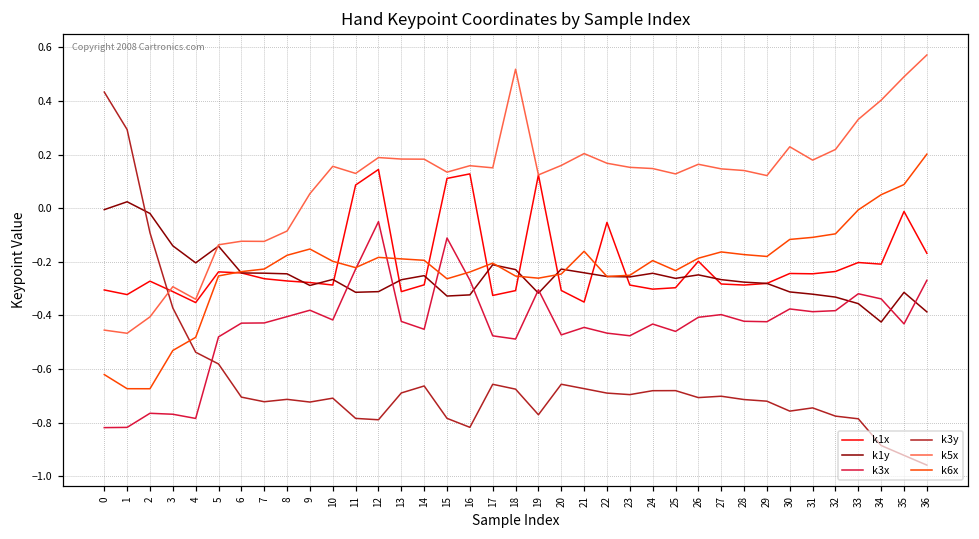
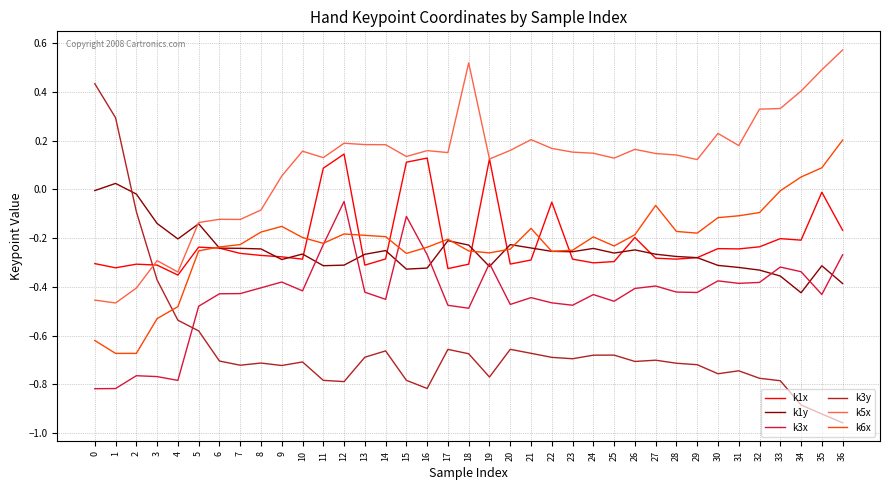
  {
    "k1x": {
      "0": -0.30,
      "1": -0.32,
-     "2": -0.27,
+     "2": -0.31,
      "3": -0.31,
      "4": -0.35,
      "5": -0.24,
      "7": -0.26,
      "8": -0.27,
      "9": -0.28,
      "10": -0.29,
      "11": 0.09,
      "12": 0.14,
      "13": -0.31,
      "14": -0.29,
      "15": 0.11,
      "16": 0.13,
      "17": -0.33,
      "18": -0.31,
      "20": -0.31,
-     "21": -0.35,
+     "21": -0.29,
      "22": -0.05,
      "23": -0.29,
      "24": -0.30,
      "25": -0.30,
      "26": -0.20,
      "27": -0.28,
      "28": -0.29,
      "30": -0.24,
      "31": -0.24,
      "32": -0.24,
      "33": -0.20,
      "34": -0.21,
      "35": -0.01,
      "36": -0.17
    },
    "k1y": {
      "0": -0.01,
      "1": 0.02,
      "2": -0.02,
      "3": -0.14,
      "4": -0.20,
      "7": -0.24,
      "8": -0.24,
      "9": -0.29,
      "10": -0.27,
      "11": -0.31,
      "12": -0.31,
      "13": -0.27,
      "14": -0.25,
      "15": -0.33,
      "16": -0.32,
      "18": -0.23,
      "19": -0.32,
      "20": -0.23,
      "21": -0.24,
      "24": -0.24,
      "25": -0.26,
      "26": -0.25,
      "27": -0.27,
      "28": -0.28,
      "30": -0.31,
      "31": -0.32,
      "32": -0.33,
      "33": -0.36,
      "34": -0.42,
      "35": -0.31,
      "36": -0.39
    },
    "k5x": {
      "0": -0.45,
      "1": -0.47,
      "2": -0.41,
      "3": -0.29,
      "4": -0.34,
      "6": -0.12,
      "7": -0.12,
      "8": -0.09,
      "9": 0.05,
      "10": 0.16,
      "11": 0.13,
      "12": 0.19,
      "13": 0.18,
      "14": 0.18,
      "15": 0.13,
      "16": 0.16,
      "17": 0.15,
      "18": 0.52,
      "20": 0.16,
      "21": 0.20,
      "22": 0.17,
      "23": 0.15,
      "24": 0.15,
      "25": 0.13,
      "26": 0.16,
      "27": 0.15,
      "28": 0.14,
      "29": 0.12,
      "30": 0.23,
      "31": 0.18,
-     "32": 0.22,
+     "32": 0.33,
      "33": 0.33,
      "34": 0.40,
      "35": 0.49,
      "36": 0.57
    },
    "k6x": {
      "0": -0.62,
      "1": -0.67,
      "2": -0.67,
      "3": -0.53,
      "4": -0.48,
      "5": -0.25,
      "7": -0.23,
      "8": -0.18,
      "9": -0.15,
      "10": -0.20,
      "12": -0.18,
      "13": -0.19,
      "14": -0.19,
      "15": -0.26,
      "16": -0.24,
      "18": -0.25,
      "19": -0.26,
      "20": -0.25,
      "21": -0.16,
      "24": -0.20,
      "25": -0.23,
      "26": -0.19,
-     "27": -0.16,
+     "27": -0.07,
      "28": -0.17,
      "29": -0.18,
      "30": -0.12,
      "31": -0.11,
      "32": -0.10,
      "33": -0.01,
      "34": 0.05,
      "35": 0.09,
      "36": 0.20
    }
  }
